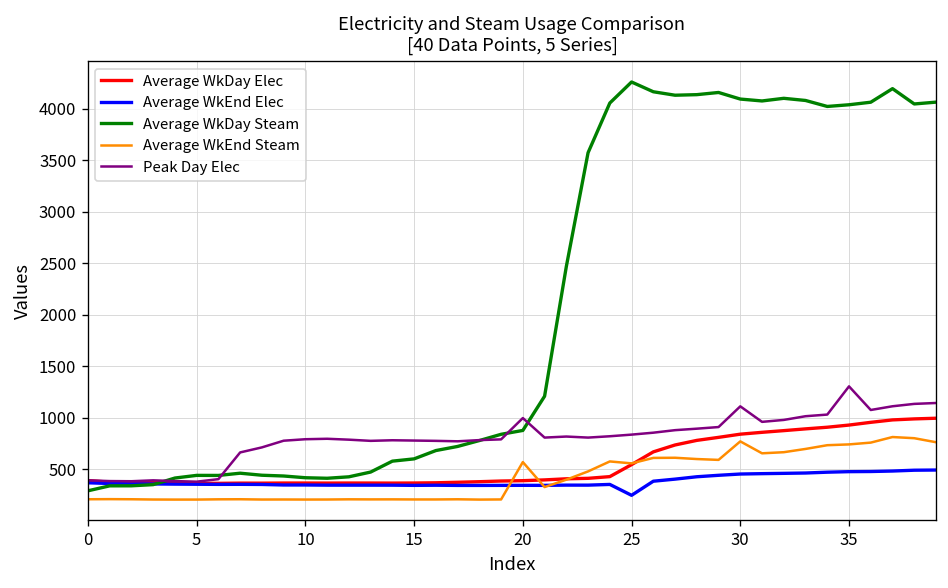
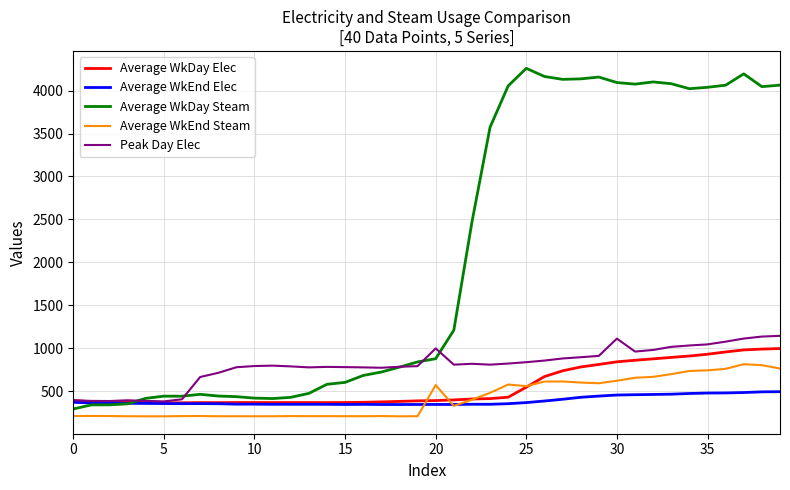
  {
    "Average WkDay Elec": {
      "20": 400,
      "30": 800,
      "35": 900
    },
    "Average WkEnd Elec": {
      "20": 300,
-     "25": 200,
+     "25": 400,
      "30": 500,
      "35": 500
    },
    "Average WkDay Steam": {
      "0": 300,
      "5": 400,
      "10": 400,
      "15": 600,
      "20": 900,
      "25": 4300,
      "30": 4100,
      "35": 4000
    },
    "Average WkEnd Steam": {
      "0": 200,
      "5": 200,
      "10": 200,
      "15": 200,
      "20": 600,
-     "30": 800,
+     "30": 600,
      "35": 700
    },
    "Peak Day Elec": {
      "10": 800,
      "15": 800,
      "20": 1000,
      "25": 800,
      "30": 1100,
-     "35": 1300
+     "35": 1000
    }
  }
